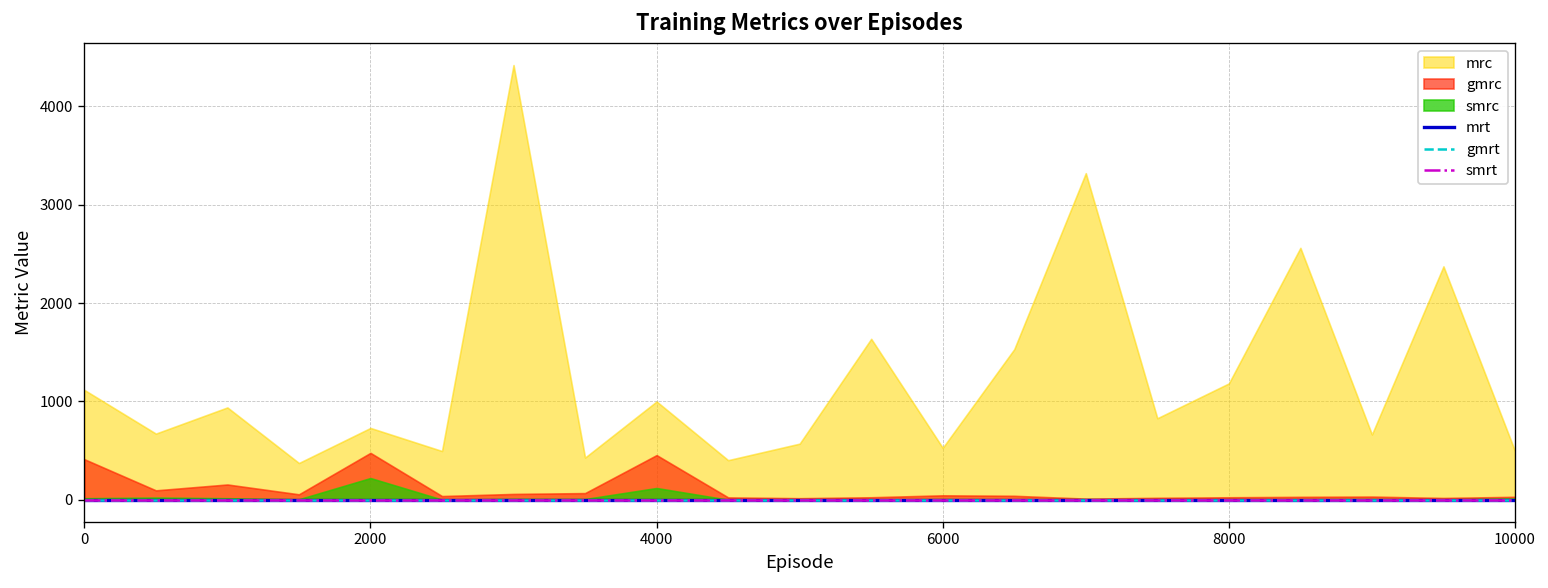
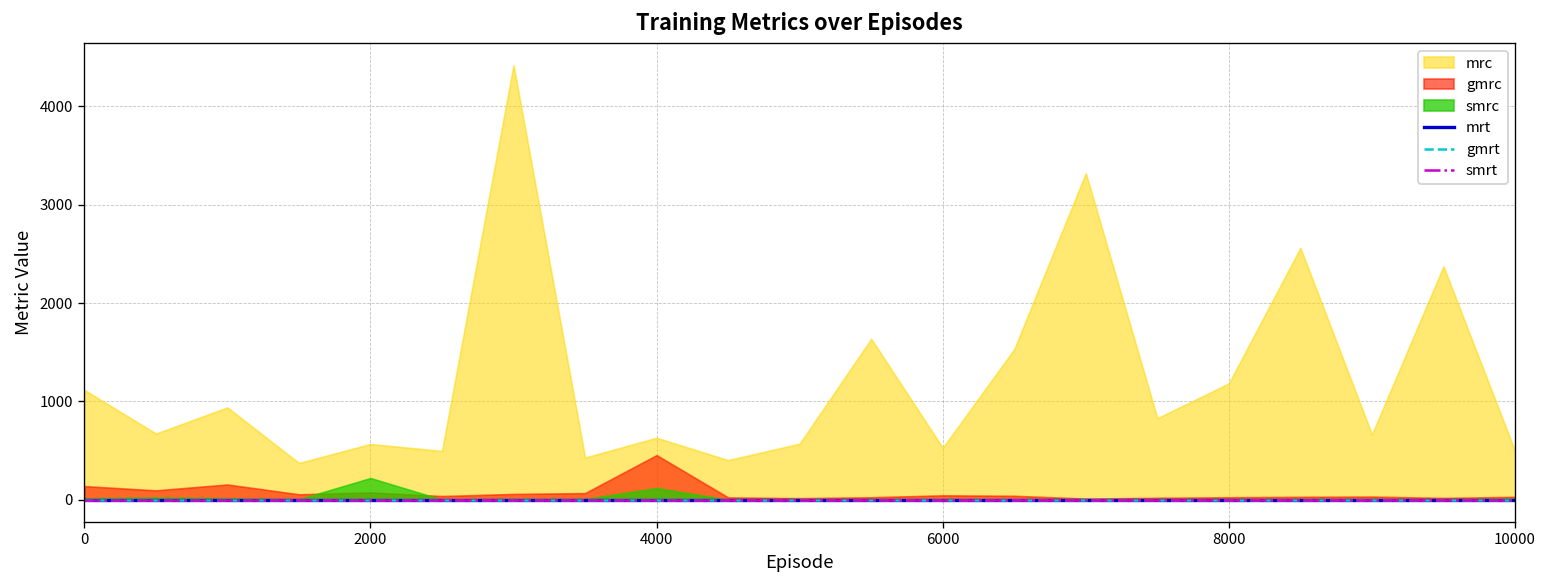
  {
    "mrc": {
      "0": 1100,
-     "2000": 700,
-     "4000": 1000,
+     "2000": 600,
+     "4000": 600,
      "6000": 500,
      "8000": 1200,
      "10000": 500
    },
    "smrt": {
      "2000": 0,
      "4000": 0
    },
    "gmrc": {
-     "0": 400,
-     "2000": 500,
+     "0": 100,
+     "2000": 100,
      "4000": 500,
      "6000": 0
    },
    "smrc": {
      "2000": 200,
      "4000": 100
    }
  }
